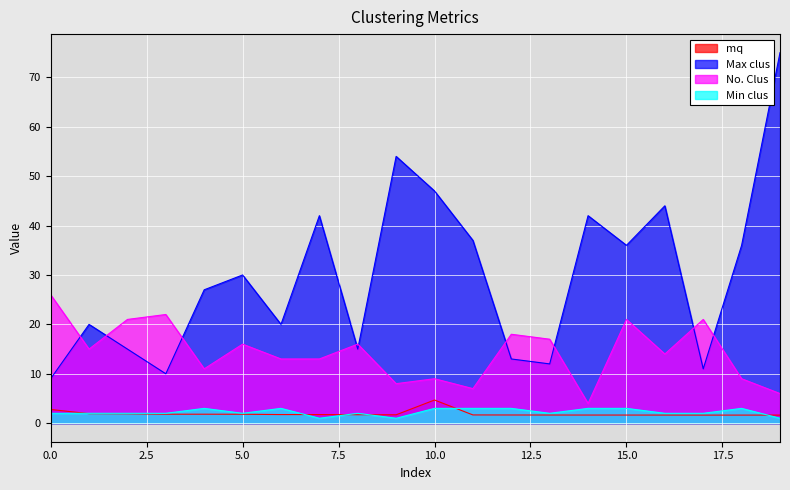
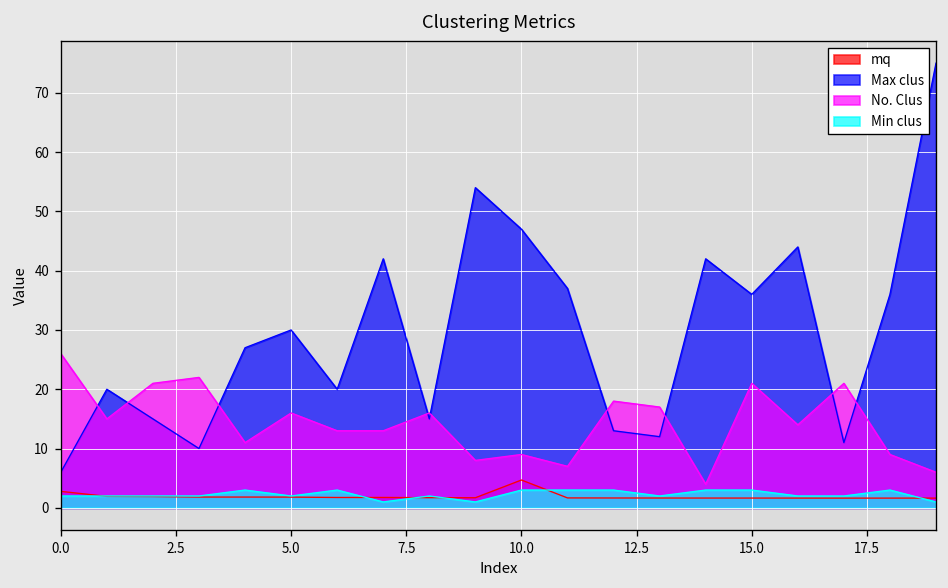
  {
    "mq": {
      "0.0": 3,
      "10.0": 5,
      "15.0": 2
    },
    "Max clus": {
-     "0.0": 9,
+     "0.0": 6,
      "5.0": 30,
      "10.0": 47,
      "15.0": 36
    },
    "No. Clus": {
      "0.0": 26,
      "5.0": 16,
      "10.0": 9,
      "15.0": 21
    },
    "Min clus": {
      "0.0": 2,
      "10.0": 3,
      "15.0": 3
    }
  }
